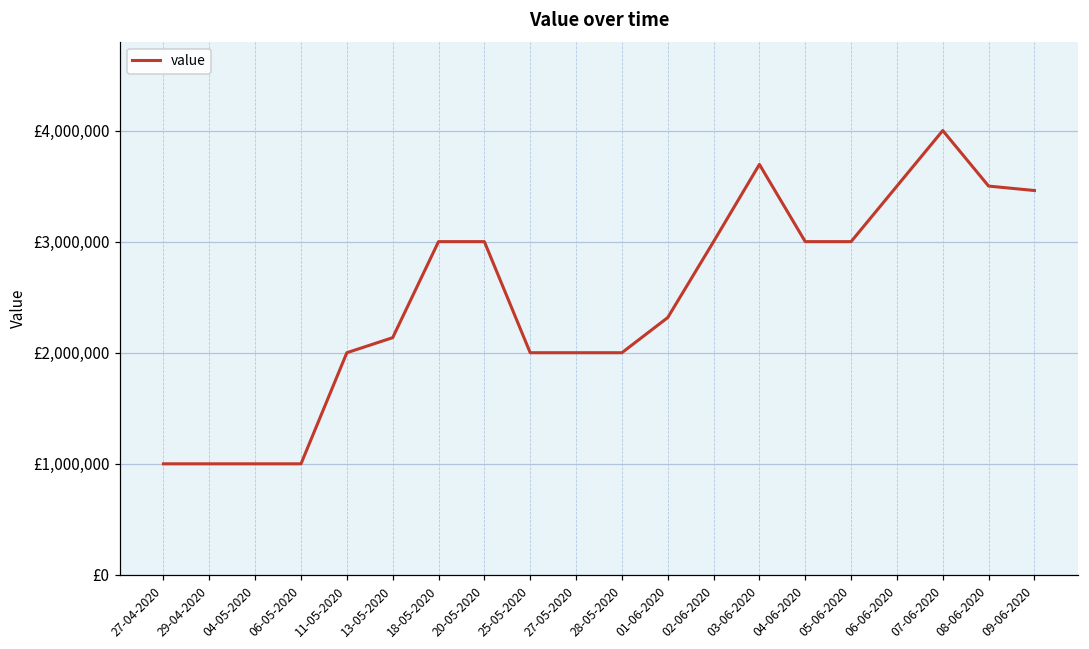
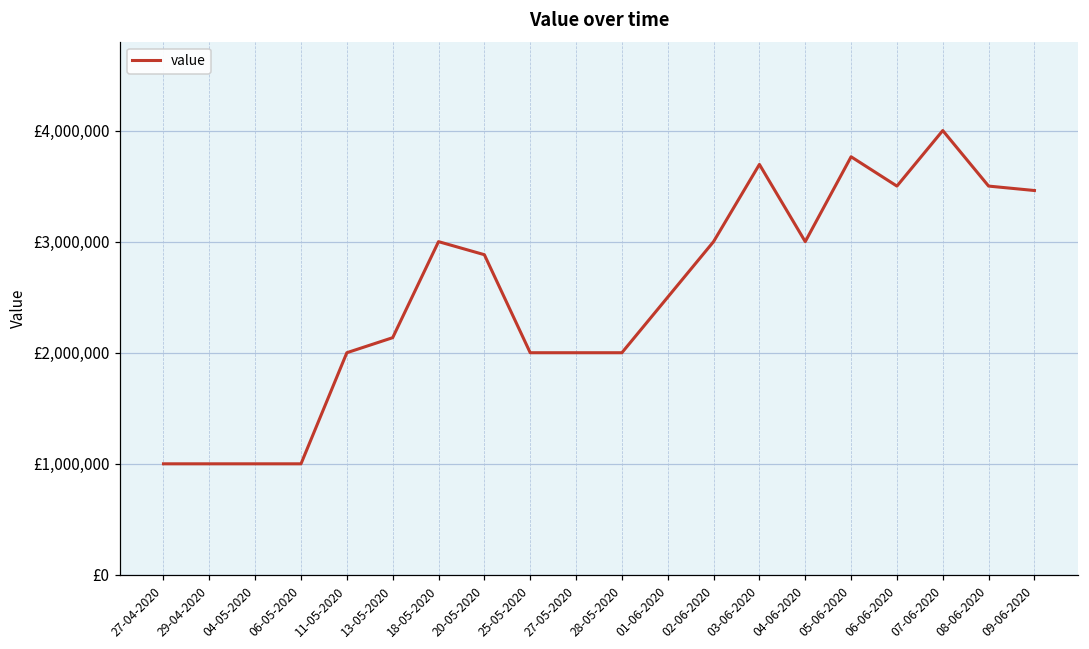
  {
    "27-04-2020": "£1,000,000",
    "29-04-2020": "£1,000,000",
    "04-05-2020": "£1,000,000",
    "06-05-2020": "£1,000,000",
    "11-05-2020": "£2,000,000",
    "13-05-2020": "£2,140,000",
    "18-05-2020": "£3,000,000",
-   "20-05-2020": "£3,000,000",
+   "20-05-2020": "£2,880,000",
    "25-05-2020": "£2,000,000",
    "27-05-2020": "£2,000,000",
    "28-05-2020": "£2,000,000",
-   "01-06-2020": "£2,320,000",
+   "01-06-2020": "£2,500,000",
    "02-06-2020": "£3,000,000",
    "03-06-2020": "£3,700,000",
    "04-06-2020": "£3,000,000",
-   "05-06-2020": "£3,000,000",
+   "05-06-2020": "£3,760,000",
    "06-06-2020": "£3,500,000",
    "07-06-2020": "£4,000,000",
    "08-06-2020": "£3,500,000",
    "09-06-2020": "£3,460,000"
  }
